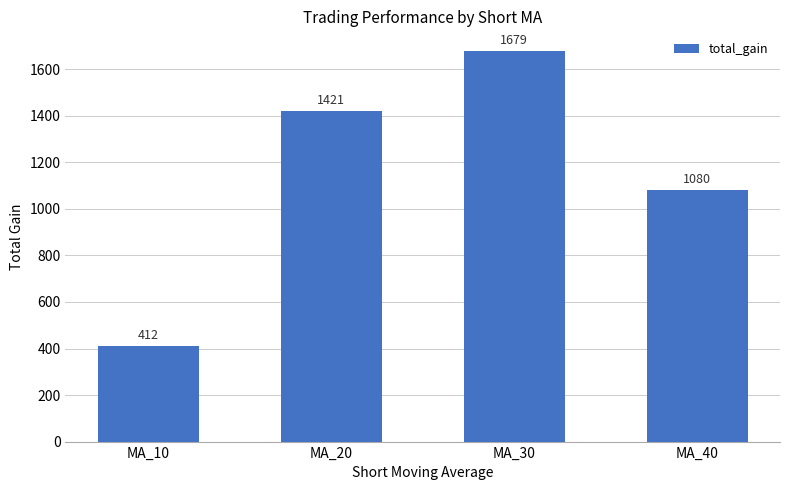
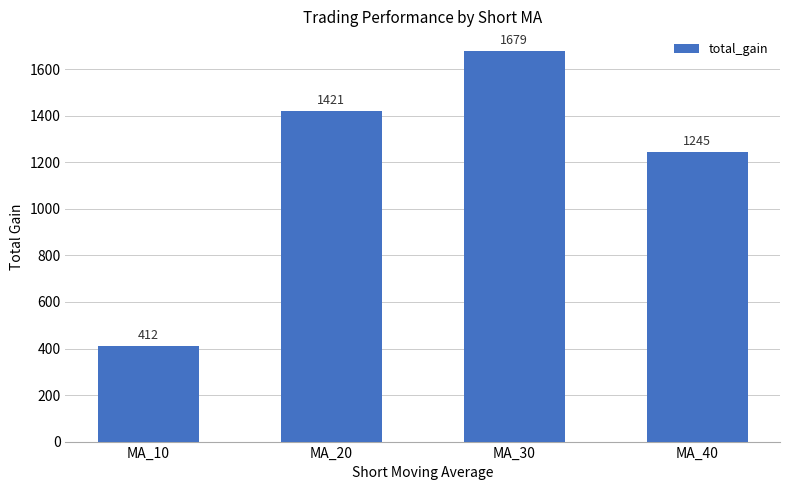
  {
    "MA_10": 412,
    "MA_20": 1421,
    "MA_30": 1679,
-   "MA_40": 1080
+   "MA_40": 1245
  }
